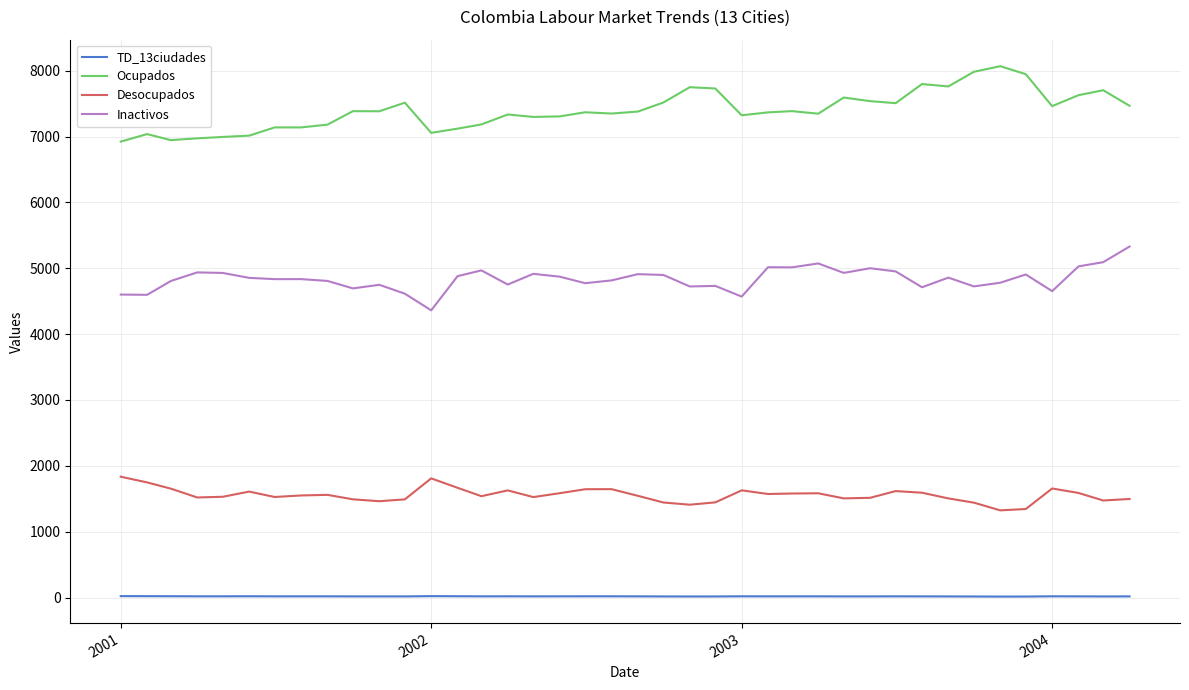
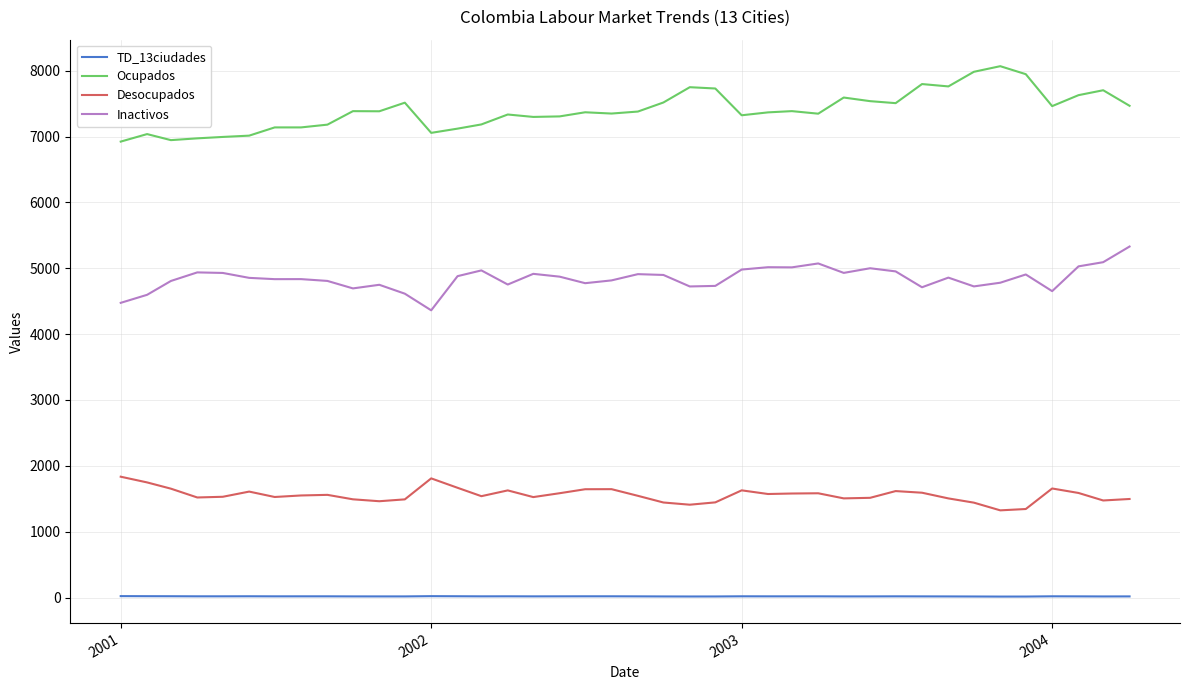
  {
    "TD_13ciudades": {
      "2001": 0,
      "2002": 0,
      "2003": 0,
      "2004": 0
    },
    "Ocupados": {
      "2001": 6900,
      "2002": 7100,
      "2003": 7300,
      "2004": 7500
    },
    "Desocupados": {
      "2001": 1800,
      "2002": 1800,
      "2003": 1600,
      "2004": 1700
    },
    "Inactivos": {
-     "2001": 4600,
+     "2001": 4500,
      "2002": 4400,
-     "2003": 4600,
+     "2003": 5000,
      "2004": 4700
    }
  }
